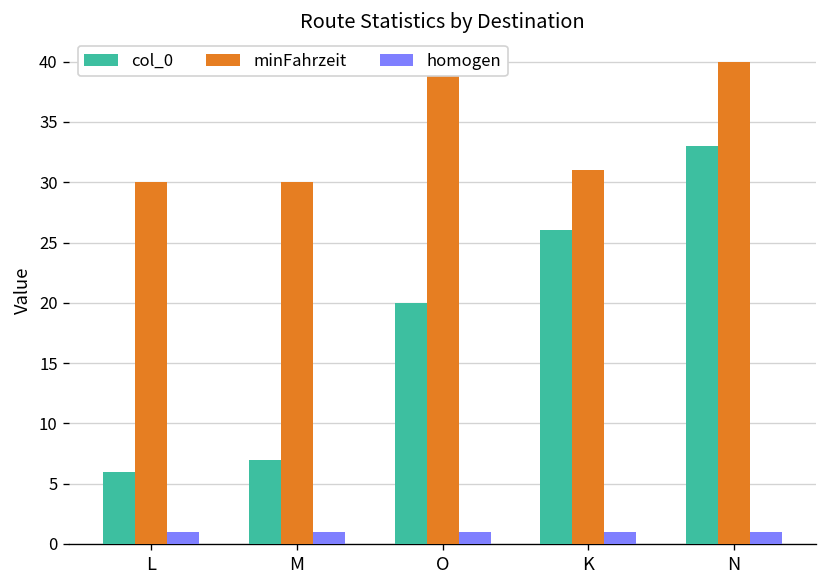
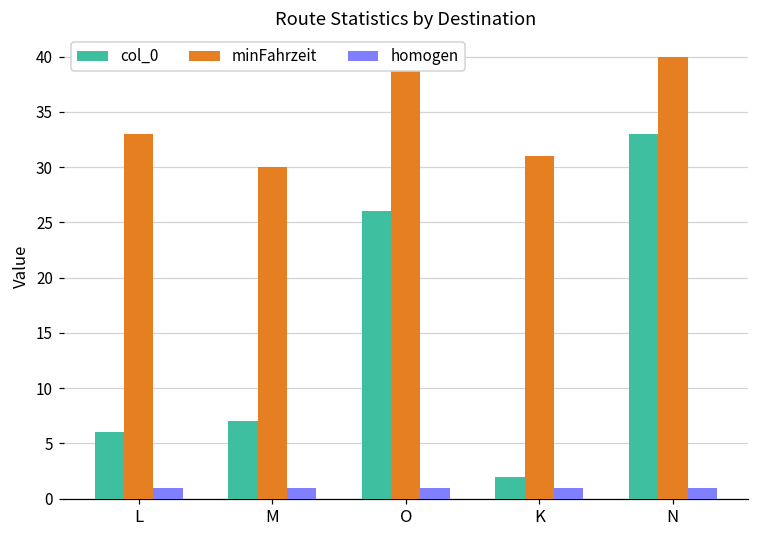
  {
    "col_0": {
      "L": 6,
      "M": 7,
-     "O": 20,
-     "K": 26,
+     "O": 26,
+     "K": 2,
      "N": 33
    },
    "minFahrzeit": {
-     "L": 30,
+     "L": 33,
      "M": 30,
      "K": 31,
      "N": 40
    },
    "homogen": {
      "L": 1,
      "M": 1,
      "O": 1,
      "K": 1,
      "N": 1
    }
  }
